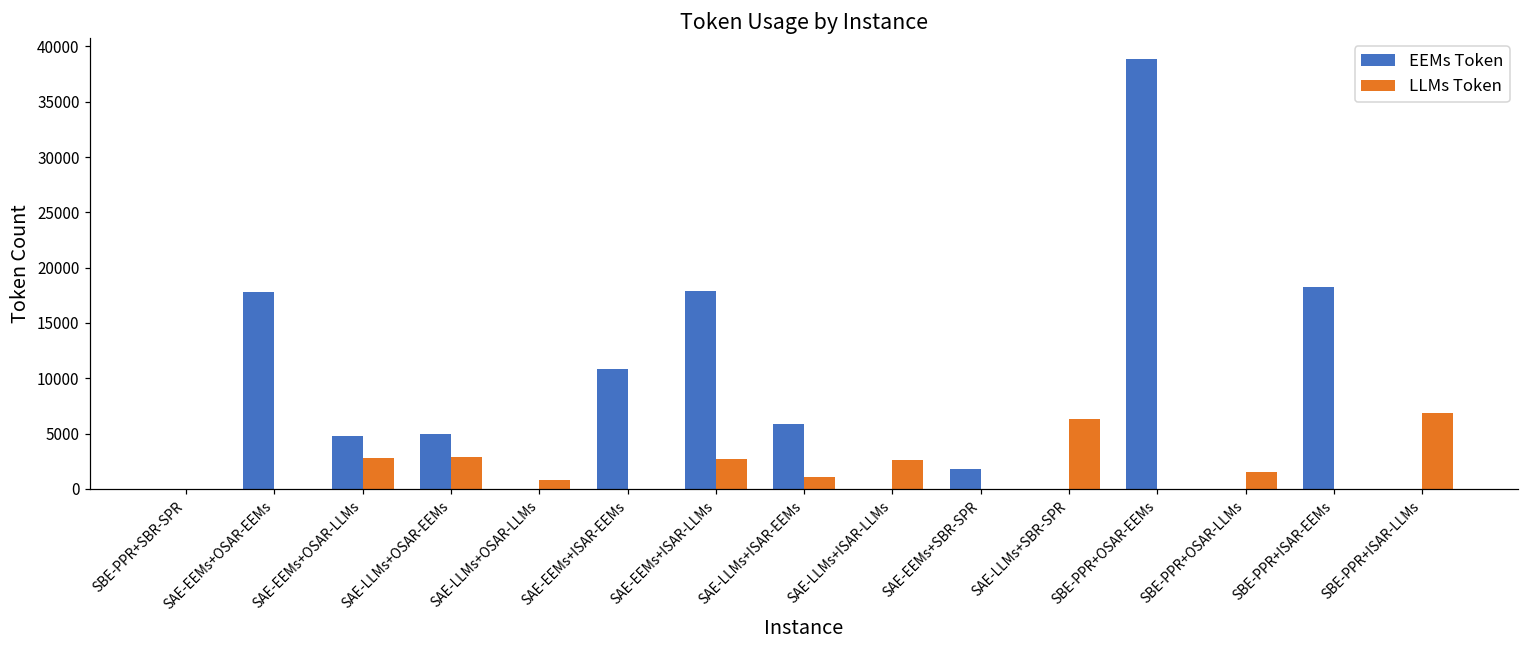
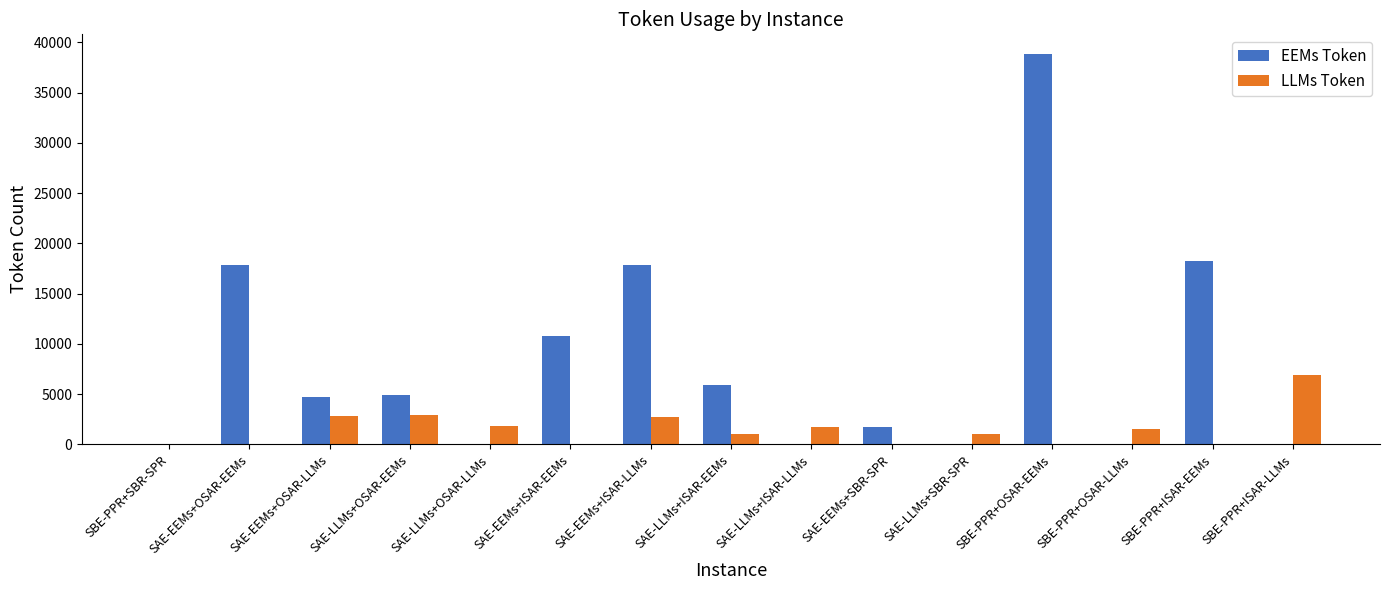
  {
    "EEMs Token": {
      "SBE-PPR+SBR-SPR": 0,
      "SAE-EEMs+OSAR-EEMs": 17800,
      "SAE-EEMs+OSAR-LLMs": 4800,
      "SAE-LLMs+OSAR-EEMs": 4900,
      "SAE-LLMs+OSAR-LLMs": 0,
      "SAE-EEMs+ISAR-EEMs": 10800,
      "SAE-EEMs+ISAR-LLMs": 17900,
      "SAE-LLMs+ISAR-EEMs": 5900,
      "SAE-LLMs+ISAR-LLMs": 0,
      "SAE-EEMs+SBR-SPR": 1800,
      "SAE-LLMs+SBR-SPR": 0,
      "SBE-PPR+OSAR-EEMs": 38800,
      "SBE-PPR+OSAR-LLMs": 0,
      "SBE-PPR+ISAR-EEMs": 18200,
      "SBE-PPR+ISAR-LLMs": 0
    },
    "LLMs Token": {
      "SBE-PPR+SBR-SPR": 0,
      "SAE-EEMs+OSAR-EEMs": 0,
      "SAE-EEMs+OSAR-LLMs": 2800,
      "SAE-LLMs+OSAR-EEMs": 2900,
-     "SAE-LLMs+OSAR-LLMs": 800,
+     "SAE-LLMs+OSAR-LLMs": 1800,
      "SAE-EEMs+ISAR-EEMs": 0,
      "SAE-EEMs+ISAR-LLMs": 2700,
      "SAE-LLMs+ISAR-EEMs": 1100,
-     "SAE-LLMs+ISAR-LLMs": 2600,
+     "SAE-LLMs+ISAR-LLMs": 1700,
      "SAE-EEMs+SBR-SPR": 0,
-     "SAE-LLMs+SBR-SPR": 6300,
+     "SAE-LLMs+SBR-SPR": 1100,
      "SBE-PPR+OSAR-EEMs": 0,
      "SBE-PPR+OSAR-LLMs": 1600,
      "SBE-PPR+ISAR-EEMs": 0,
      "SBE-PPR+ISAR-LLMs": 6900
    }
  }
